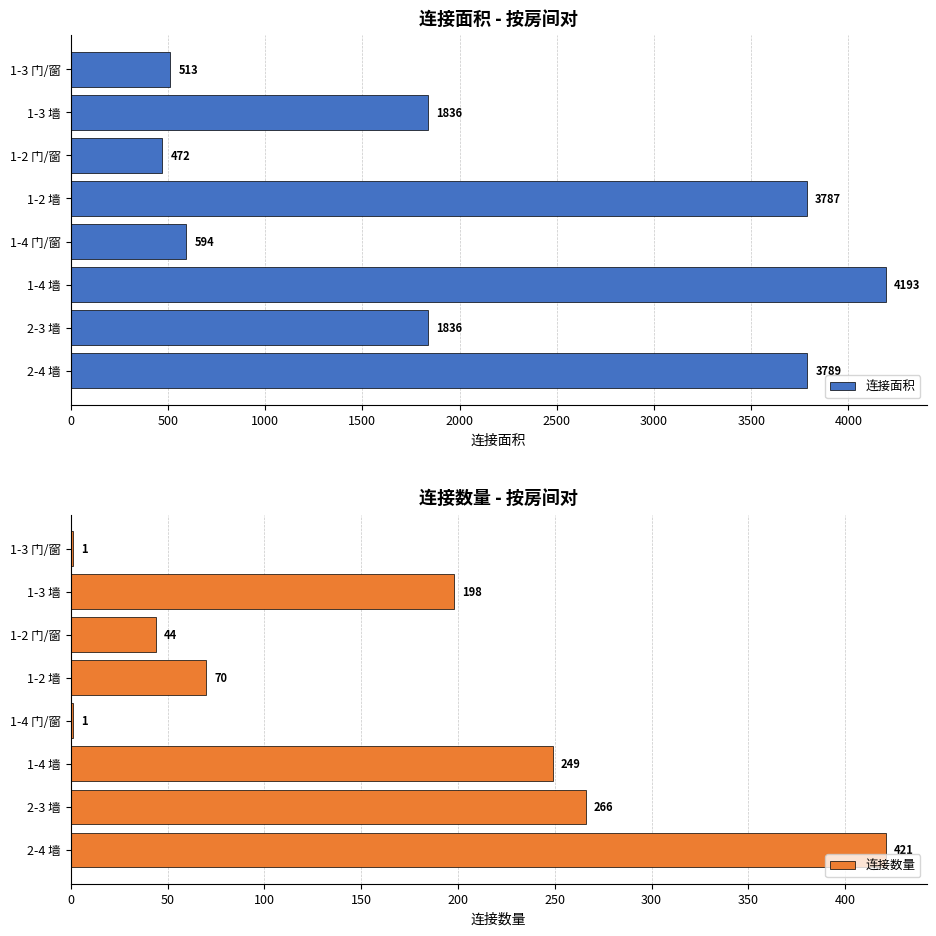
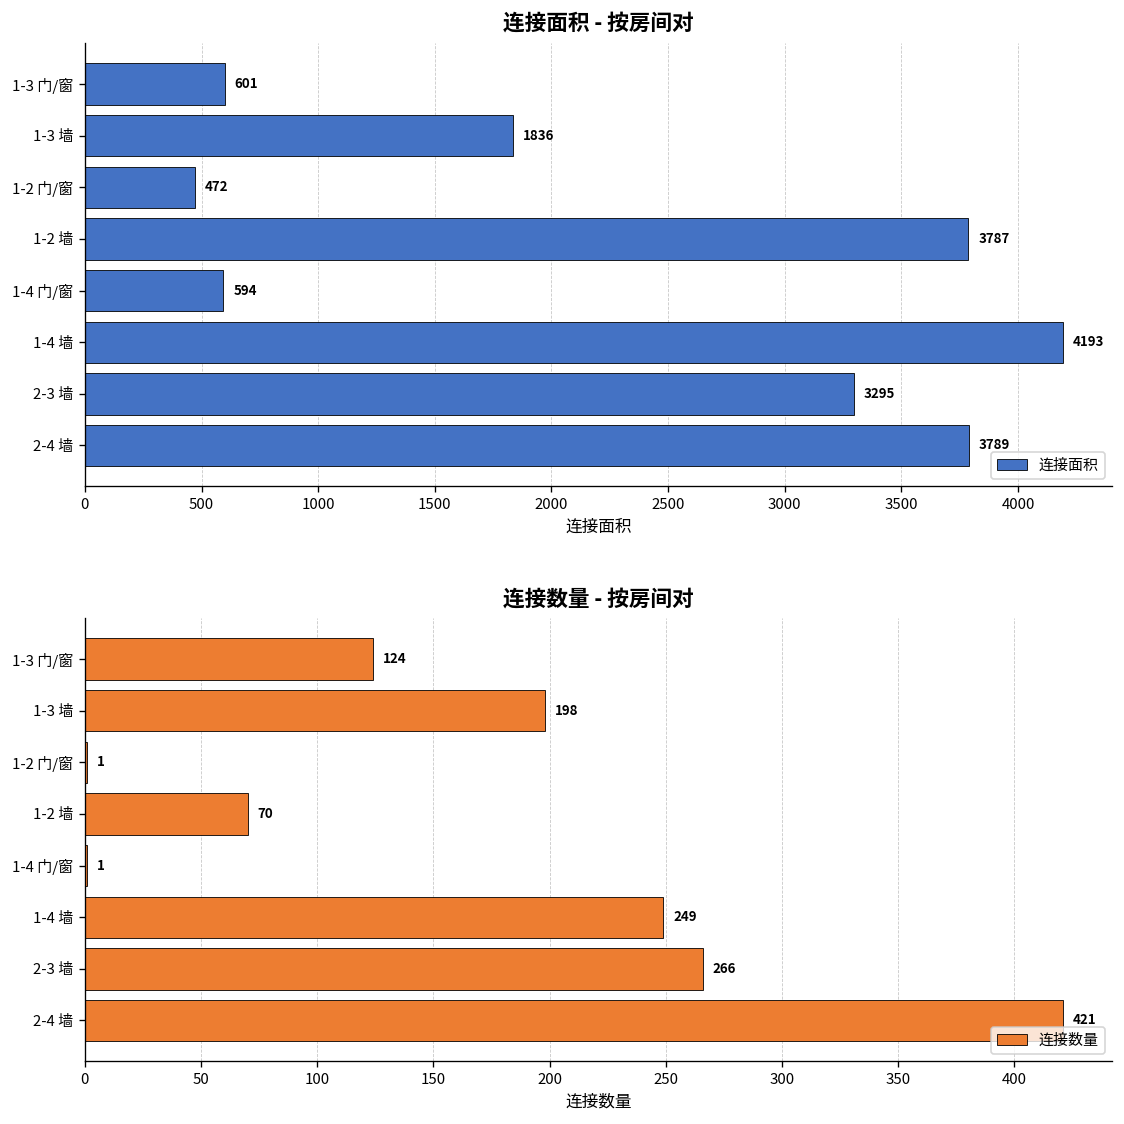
  {
    "连接面积 - 按房间对": {
-     "1-3 门/窗": 513,
+     "1-3 门/窗": 601,
      "1-3 墙": 1836,
      "1-2 门/窗": 472,
      "1-2 墙": 3787,
      "1-4 门/窗": 594,
      "1-4 墙": 4193,
-     "2-3 墙": 1836
+     "2-3 墙": 3295
    },
    "连接数量 - 按房间对": {
-     "1-3 门/窗": 1,
+     "1-3 门/窗": 124,
      "1-3 墙": 198,
-     "1-2 门/窗": 44,
+     "1-2 门/窗": 1,
      "1-2 墙": 70,
      "1-4 门/窗": 1,
      "1-4 墙": 249,
      "2-3 墙": 266
    }
  }
